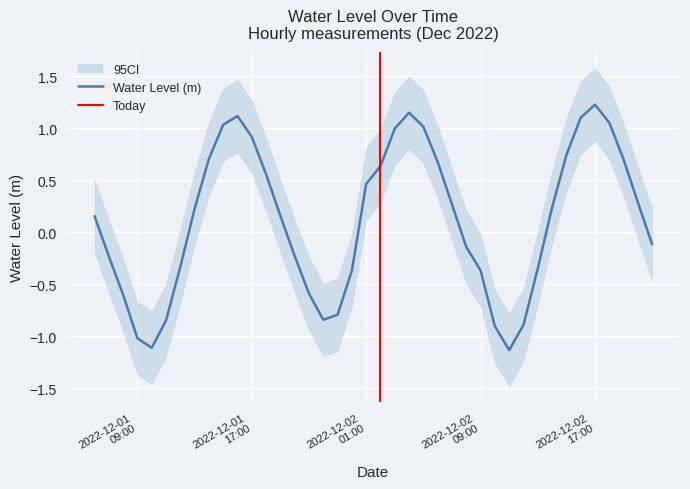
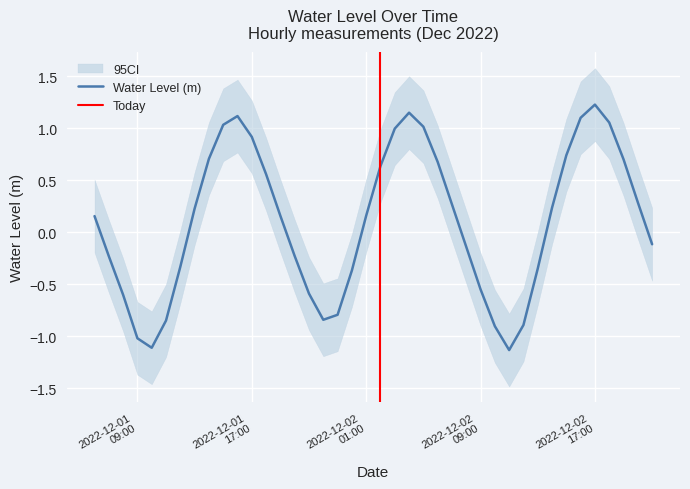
  {
    "Water Level (m)": {
      "2022-12-01 09:00": -1.02,
      "2022-12-01 17:00": 0.91,
-     "2022-12-02 01:00": 0.46,
-     "2022-12-02 09:00": -0.37,
+     "2022-12-02 01:00": 0.16,
+     "2022-12-02 09:00": -0.55,
      "2022-12-02 17:00": 1.22
    }
  }
